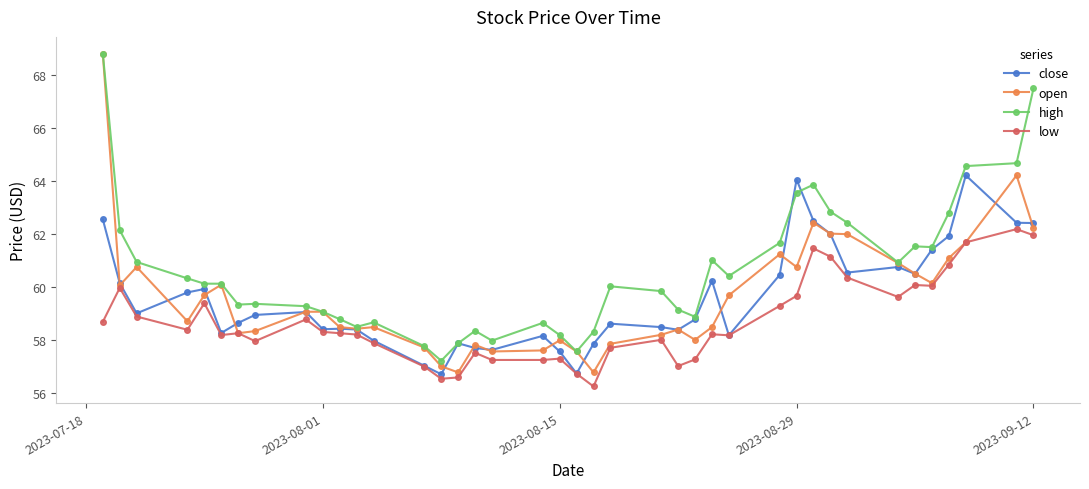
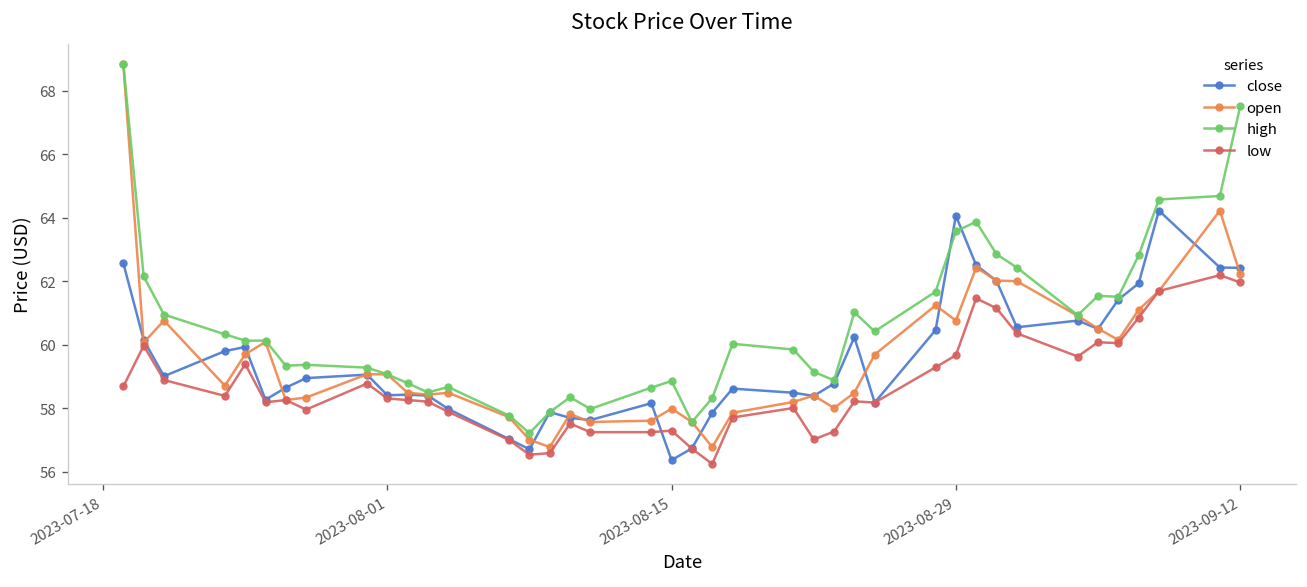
  {
    "close": {
      "2023-08-01": 58.4,
-     "2023-08-15": 57.6,
+     "2023-08-15": 56.4,
      "2023-08-29": 64.1,
      "2023-09-12": 62.4
    },
    "high": {
-     "2023-08-15": 58.2,
+     "2023-08-15": 58.9,
      "2023-08-29": 63.6,
      "2023-09-12": 67.5
    }
  }
